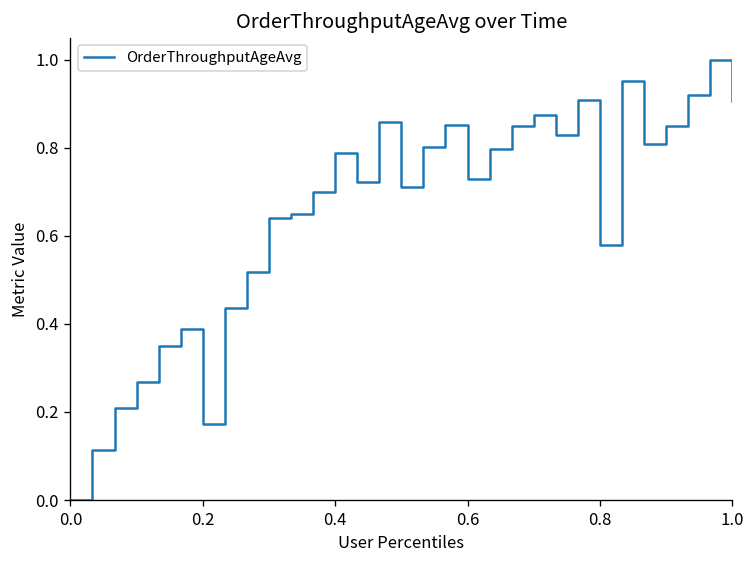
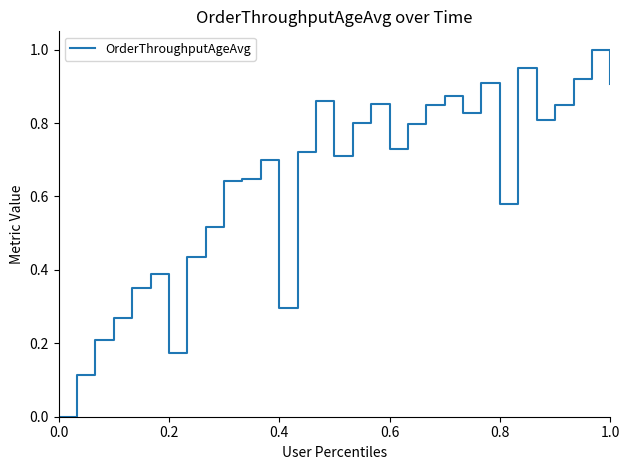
  {
    "0.0": 0.00,
    "0.2": 0.17,
-   "0.4": 0.79,
+   "0.4": 0.29,
    "0.6": 0.73,
    "0.8": 0.58,
    "1.0": 0.91
  }
